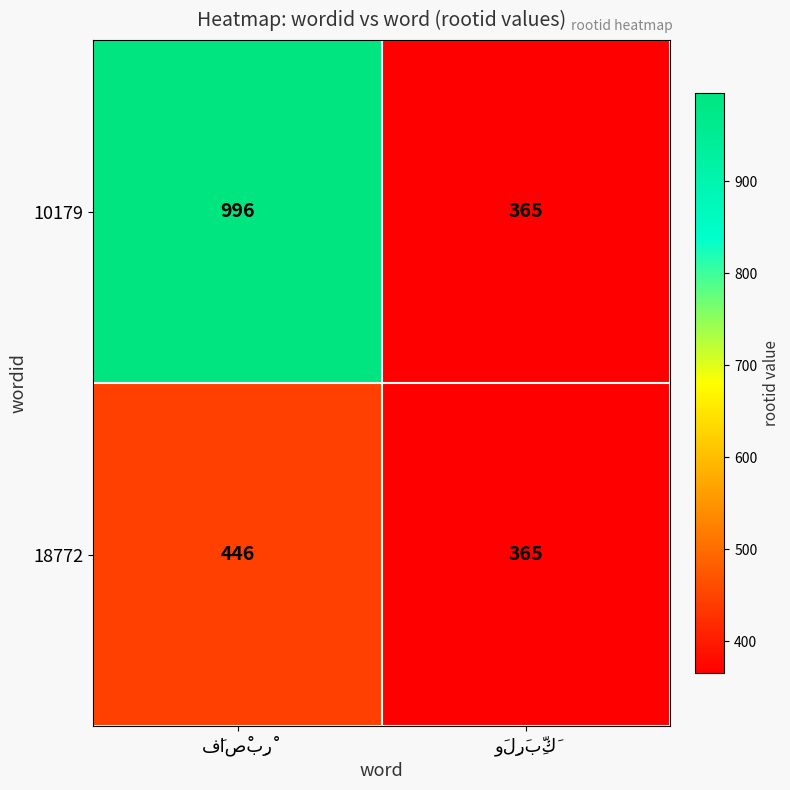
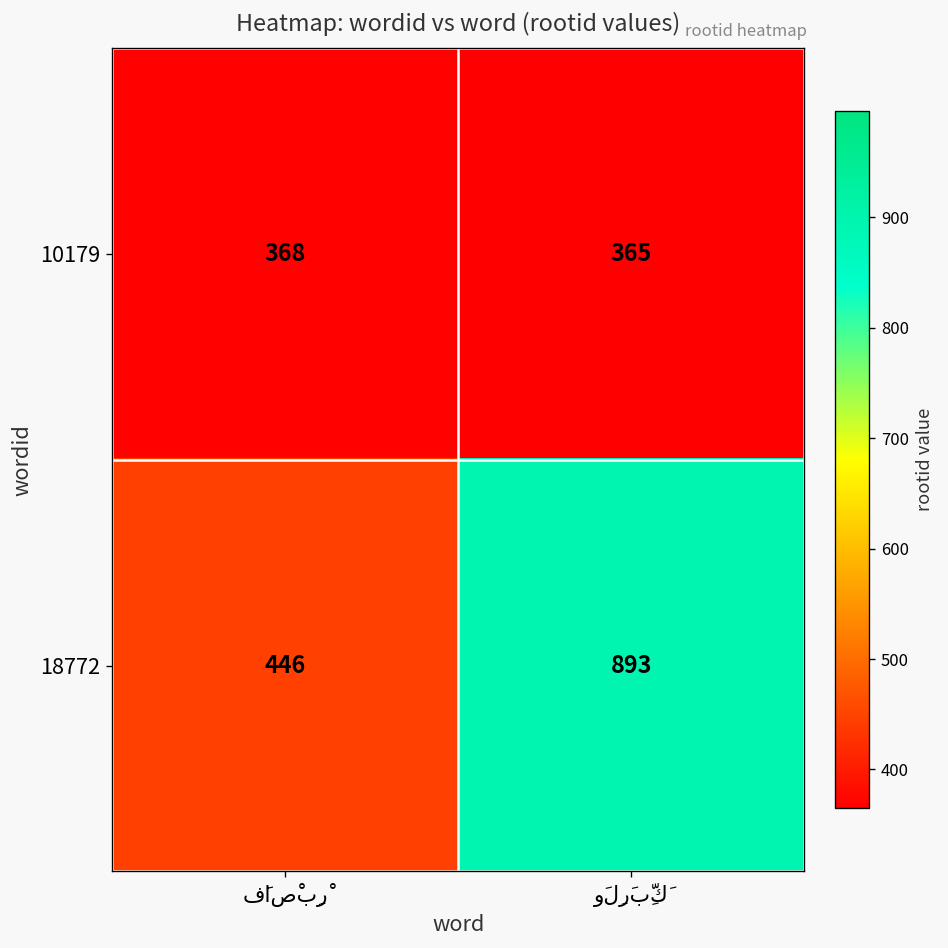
  {
    "10179": {
-     "فَاصْبِرْ": 996,
+     "فَاصْبِرْ": 368,
      "وَلِرَبِّكَ": 365
    },
    "18772": {
      "فَاصْبِرْ": 446,
-     "وَلِرَبِّكَ": 365
+     "وَلِرَبِّكَ": 893
    }
  }
